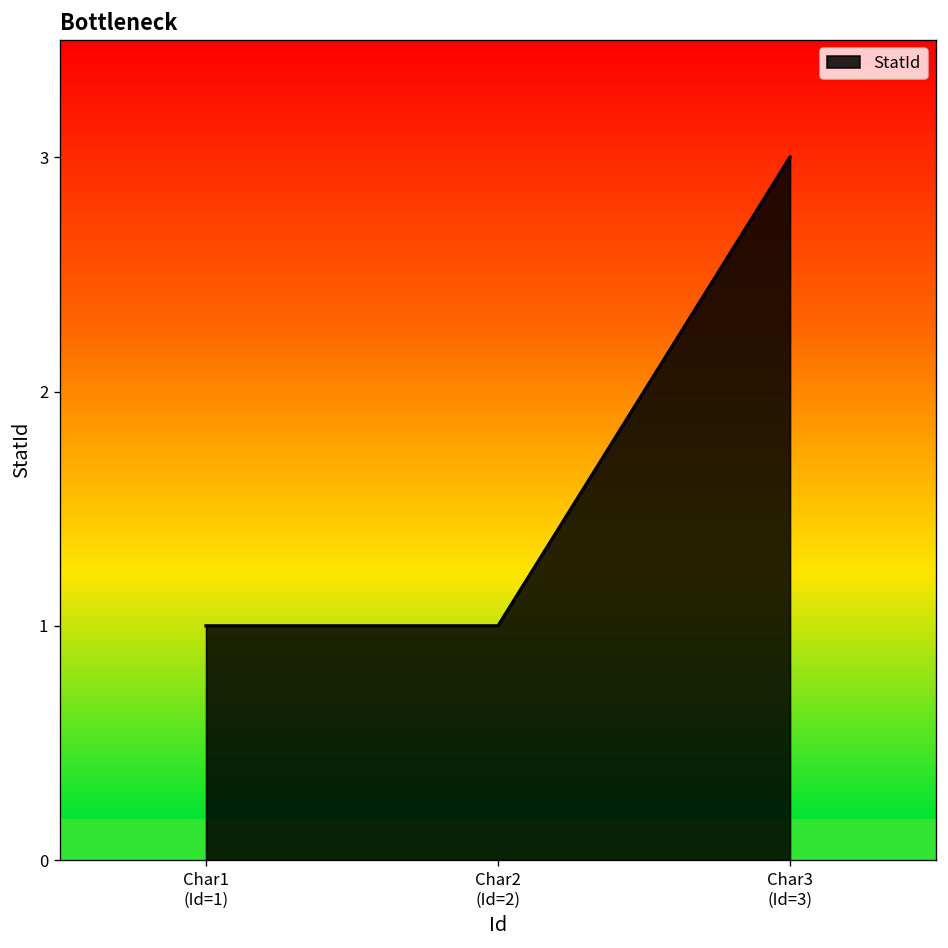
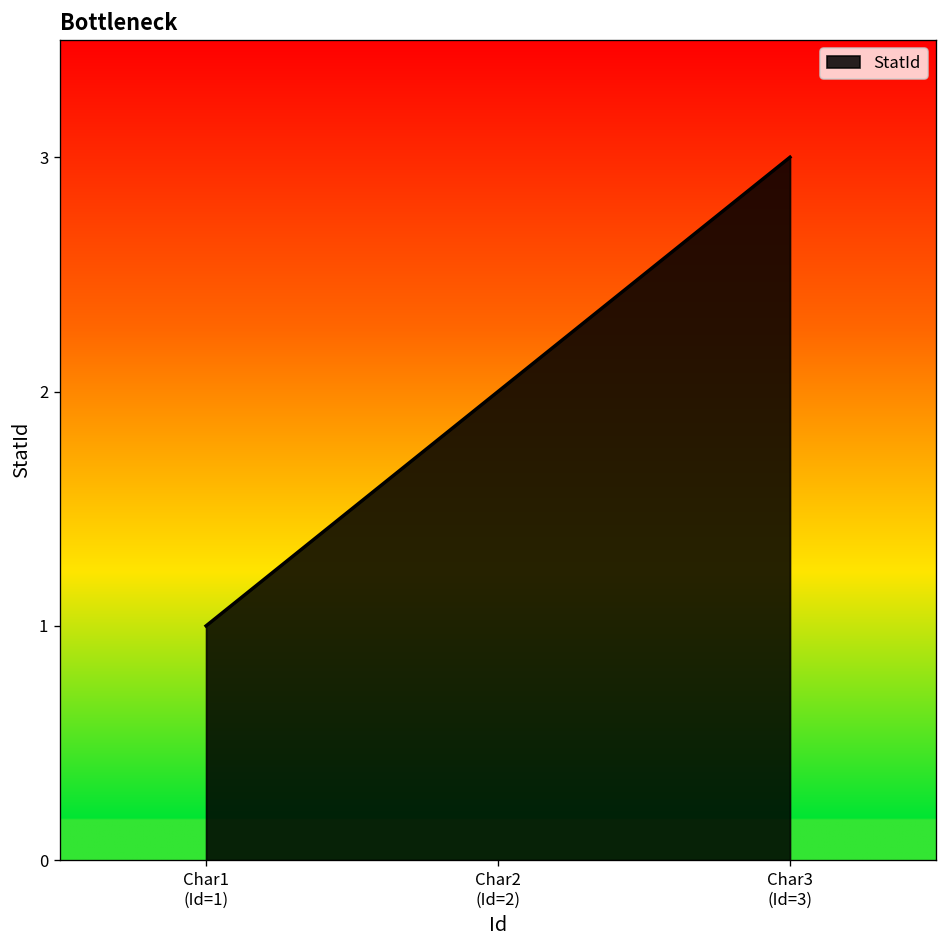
  {
    "Char1 (Id=1)": 1,
-   "Char2 (Id=2)": 1,
+   "Char2 (Id=2)": 2,
    "Char3 (Id=3)": 3
  }
